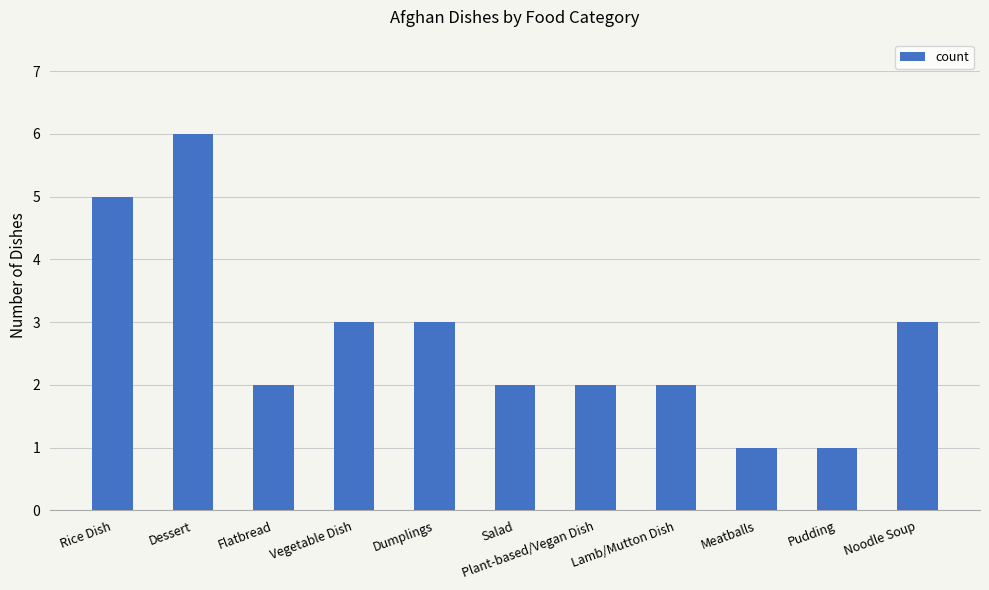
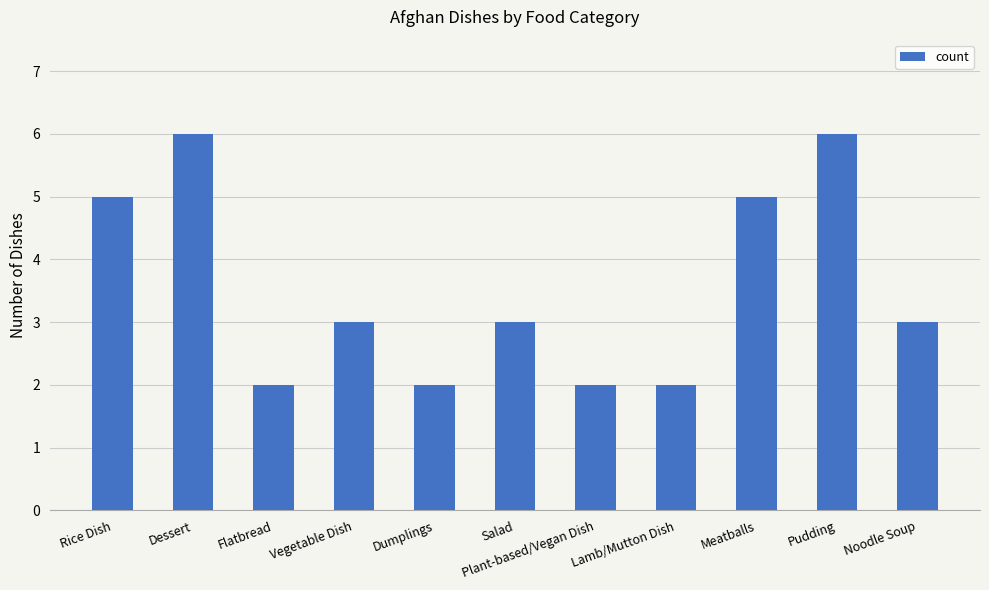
  {
    "Rice Dish": 5,
    "Dessert": 6,
    "Flatbread": 2,
    "Vegetable Dish": 3,
-   "Dumplings": 3,
-   "Salad": 2,
+   "Dumplings": 2,
+   "Salad": 3,
    "Plant-based/Vegan Dish": 2,
    "Lamb/Mutton Dish": 2,
-   "Meatballs": 1,
-   "Pudding": 1,
+   "Meatballs": 5,
+   "Pudding": 6,
    "Noodle Soup": 3
  }
